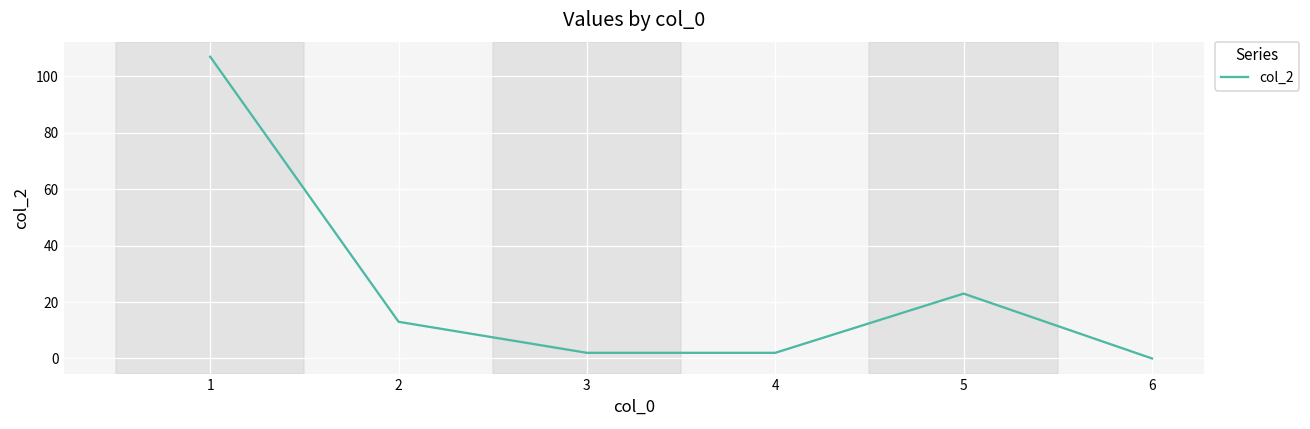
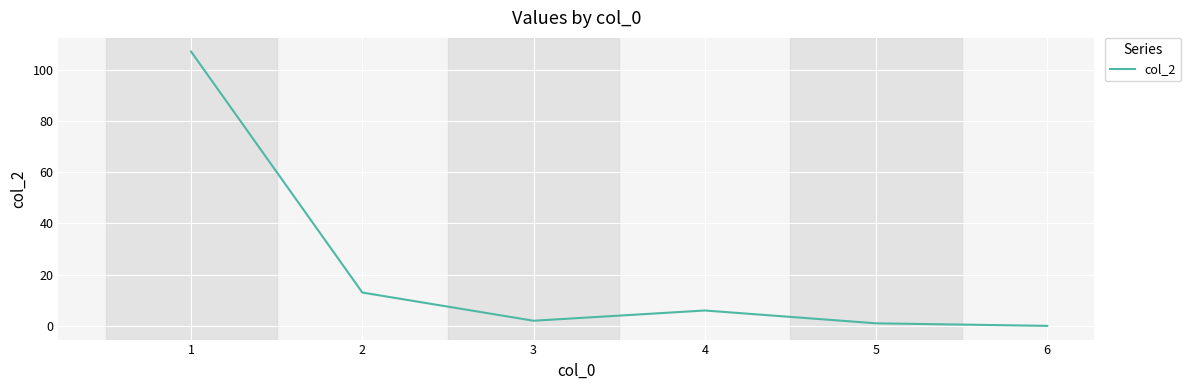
  {
    "1": 107,
    "2": 13,
    "3": 2,
-   "4": 2,
-   "5": 23,
+   "4": 6,
+   "5": 1,
    "6": 0
  }
